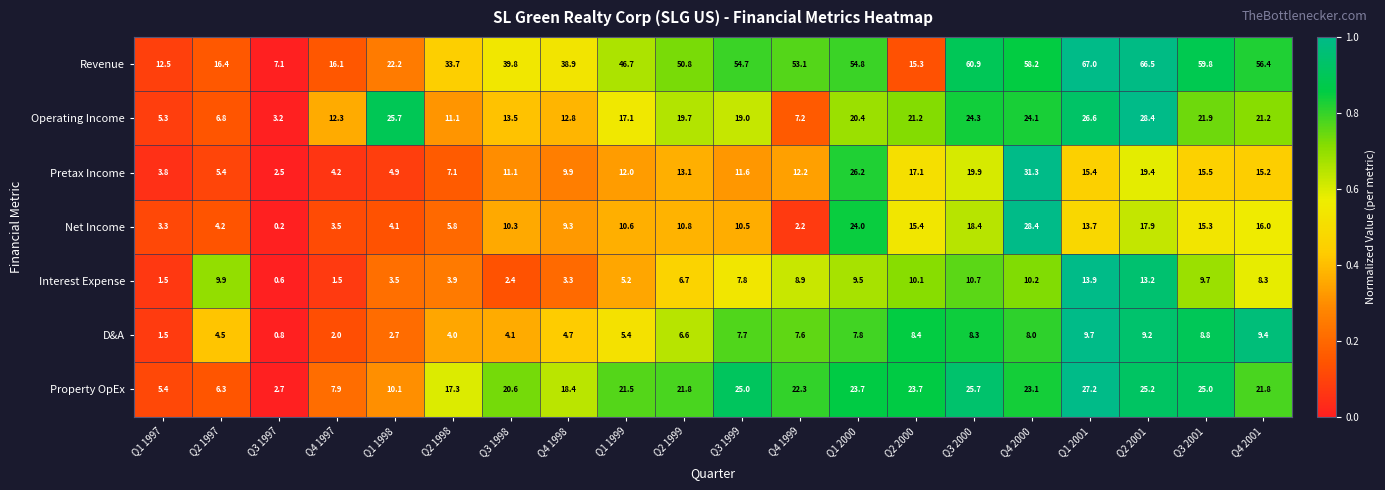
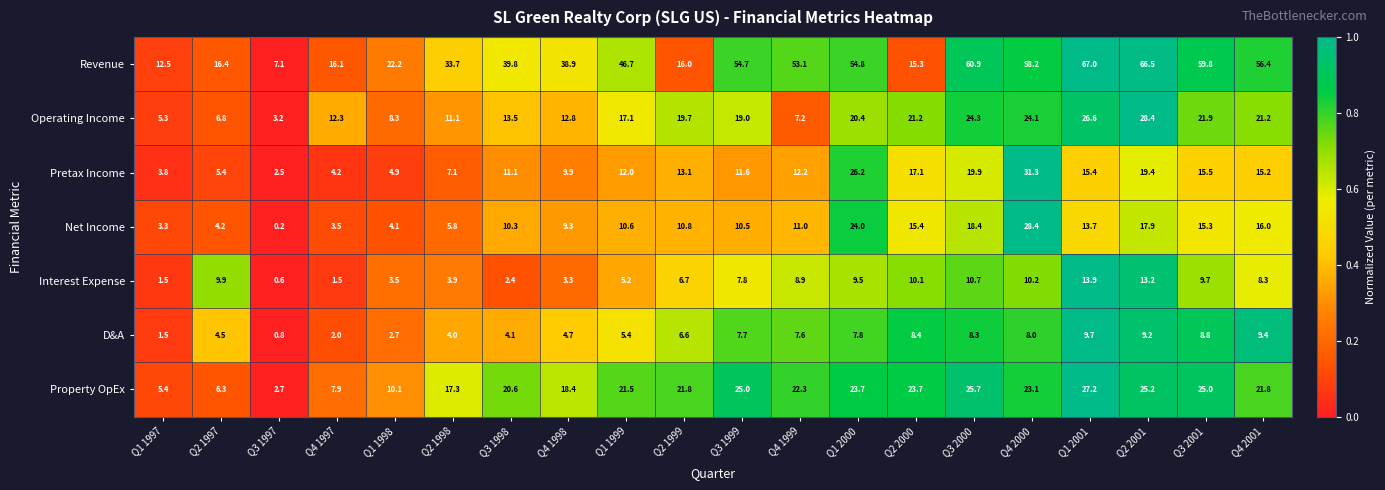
  {
    "Revenue": {
      "Q1 1997": 12.5,
      "Q2 1997": 16.4,
      "Q3 1997": 7.1,
      "Q4 1997": 16.1,
      "Q1 1998": 22.2,
      "Q2 1998": 33.7,
      "Q3 1998": 39.8,
      "Q4 1998": 38.9,
      "Q1 1999": 46.7,
-     "Q2 1999": 50.8,
+     "Q2 1999": 16.0,
      "Q3 1999": 54.7,
      "Q4 1999": 53.1,
      "Q1 2000": 54.8,
      "Q2 2000": 15.3,
      "Q3 2000": 60.9,
      "Q4 2000": 58.2,
      "Q1 2001": 67.0,
      "Q2 2001": 66.5,
      "Q3 2001": 59.8,
      "Q4 2001": 56.4
    },
    "Operating Income": {
      "Q1 1997": 5.3,
      "Q2 1997": 6.8,
      "Q3 1997": 3.2,
      "Q4 1997": 12.3,
-     "Q1 1998": 25.7,
+     "Q1 1998": 8.3,
      "Q2 1998": 11.1,
      "Q3 1998": 13.5,
      "Q4 1998": 12.8,
      "Q1 1999": 17.1,
      "Q2 1999": 19.7,
      "Q3 1999": 19.0,
      "Q4 1999": 7.2,
      "Q1 2000": 20.4,
      "Q2 2000": 21.2,
      "Q3 2000": 24.3,
      "Q4 2000": 24.1,
      "Q1 2001": 26.6,
      "Q2 2001": 28.4,
      "Q3 2001": 21.9,
      "Q4 2001": 21.2
    },
    "Pretax Income": {
      "Q1 1997": 3.8,
      "Q2 1997": 5.4,
      "Q3 1997": 2.5,
      "Q4 1997": 4.2,
      "Q1 1998": 4.9,
      "Q2 1998": 7.1,
      "Q3 1998": 11.1,
      "Q4 1998": 9.9,
      "Q1 1999": 12.0,
      "Q2 1999": 13.1,
      "Q3 1999": 11.6,
      "Q4 1999": 12.2,
      "Q1 2000": 26.2,
      "Q2 2000": 17.1,
      "Q3 2000": 19.9,
      "Q4 2000": 31.3,
      "Q1 2001": 15.4,
      "Q2 2001": 19.4,
      "Q3 2001": 15.5,
      "Q4 2001": 15.2
    },
    "Net Income": {
      "Q1 1997": 3.3,
      "Q2 1997": 4.2,
      "Q3 1997": 0.2,
      "Q4 1997": 3.5,
      "Q1 1998": 4.1,
      "Q2 1998": 5.8,
      "Q3 1998": 10.3,
      "Q4 1998": 9.3,
      "Q1 1999": 10.6,
      "Q2 1999": 10.8,
      "Q3 1999": 10.5,
-     "Q4 1999": 2.2,
+     "Q4 1999": 11.0,
      "Q1 2000": 24.0,
      "Q2 2000": 15.4,
      "Q3 2000": 18.4,
      "Q4 2000": 28.4,
      "Q1 2001": 13.7,
      "Q2 2001": 17.9,
      "Q3 2001": 15.3,
      "Q4 2001": 16.0
    },
    "Interest Expense": {
      "Q1 1997": 1.5,
      "Q2 1997": 9.9,
      "Q3 1997": 0.6,
      "Q4 1997": 1.5,
      "Q1 1998": 3.5,
      "Q2 1998": 3.9,
      "Q3 1998": 2.4,
      "Q4 1998": 3.3,
      "Q1 1999": 5.2,
      "Q2 1999": 6.7,
      "Q3 1999": 7.8,
      "Q4 1999": 8.9,
      "Q1 2000": 9.5,
      "Q2 2000": 10.1,
      "Q3 2000": 10.7,
      "Q4 2000": 10.2,
      "Q1 2001": 13.9,
      "Q2 2001": 13.2,
      "Q3 2001": 9.7,
      "Q4 2001": 8.3
    },
    "D&A": {
      "Q1 1997": 1.5,
      "Q2 1997": 4.5,
      "Q3 1997": 0.8,
      "Q4 1997": 2.0,
      "Q1 1998": 2.7,
      "Q2 1998": 4.0,
      "Q3 1998": 4.1,
      "Q4 1998": 4.7,
      "Q1 1999": 5.4,
      "Q2 1999": 6.6,
      "Q3 1999": 7.7,
      "Q4 1999": 7.6,
      "Q1 2000": 7.8,
      "Q2 2000": 8.4,
      "Q3 2000": 8.3,
      "Q4 2000": 8.0,
      "Q1 2001": 9.7,
      "Q2 2001": 9.2,
      "Q3 2001": 8.8,
      "Q4 2001": 9.4
    },
    "Property OpEx": {
      "Q1 1997": 5.4,
      "Q2 1997": 6.3,
      "Q3 1997": 2.7,
      "Q4 1997": 7.9,
      "Q1 1998": 10.1,
      "Q2 1998": 17.3,
      "Q3 1998": 20.6,
      "Q4 1998": 18.4,
      "Q1 1999": 21.5,
      "Q2 1999": 21.8,
      "Q3 1999": 25.0,
      "Q4 1999": 22.3,
      "Q1 2000": 23.7,
      "Q2 2000": 23.7,
      "Q3 2000": 25.7,
      "Q4 2000": 23.1,
      "Q1 2001": 27.2,
      "Q2 2001": 25.2,
      "Q3 2001": 25.0,
      "Q4 2001": 21.8
    }
  }
